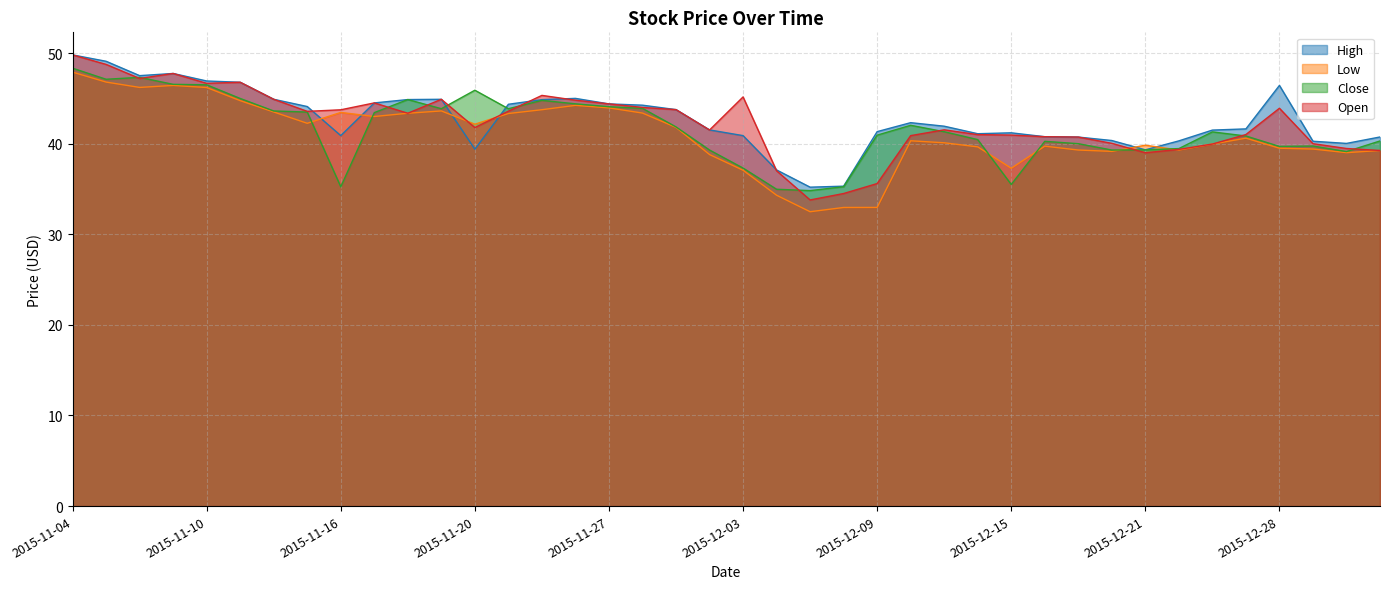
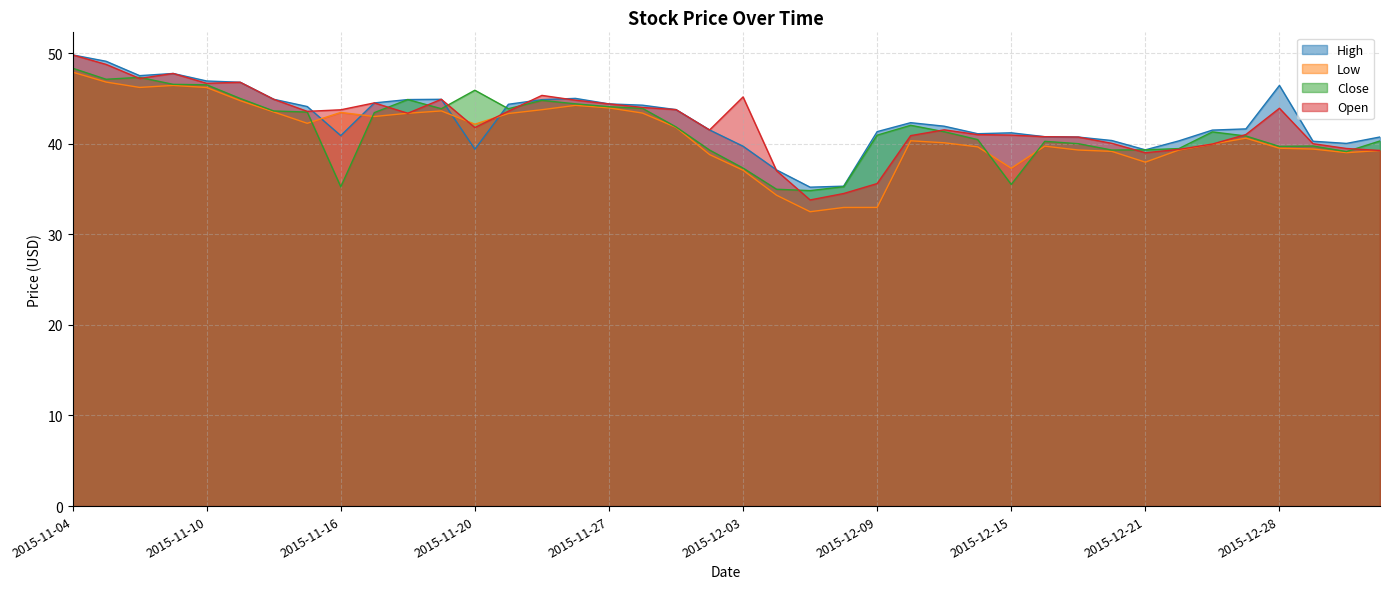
  {
    "High": {
      "2015-11-16": 41,
      "2015-11-20": 39,
-     "2015-12-03": 41,
+     "2015-12-03": 40,
      "2015-12-09": 41,
      "2015-12-28": 46
    },
    "Low": {
      "2015-11-04": 48,
      "2015-11-10": 46,
      "2015-11-16": 43,
      "2015-11-20": 42,
      "2015-12-09": 33,
      "2015-12-15": 37,
-     "2015-12-21": 40
+     "2015-12-21": 38
    },
    "Close": {
      "2015-11-04": 48,
      "2015-11-16": 35,
      "2015-11-20": 46,
      "2015-12-09": 41,
      "2015-12-15": 36
    },
    "Open": {
      "2015-11-16": 44,
      "2015-11-20": 42,
      "2015-12-03": 45,
      "2015-12-09": 36,
      "2015-12-21": 39,
      "2015-12-28": 44
    }
  }
